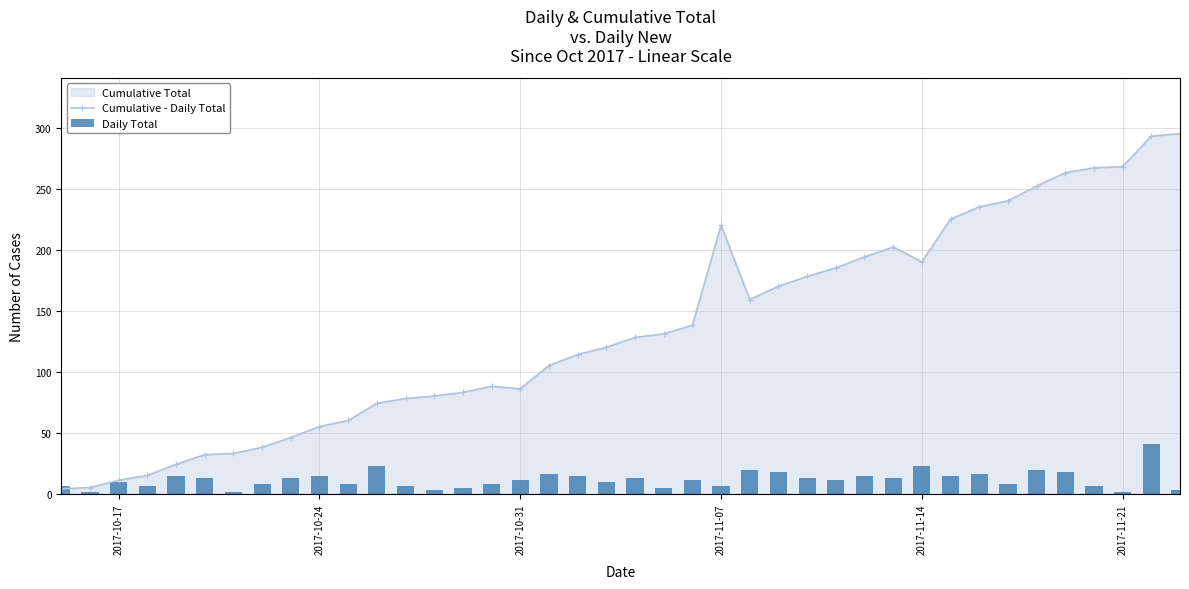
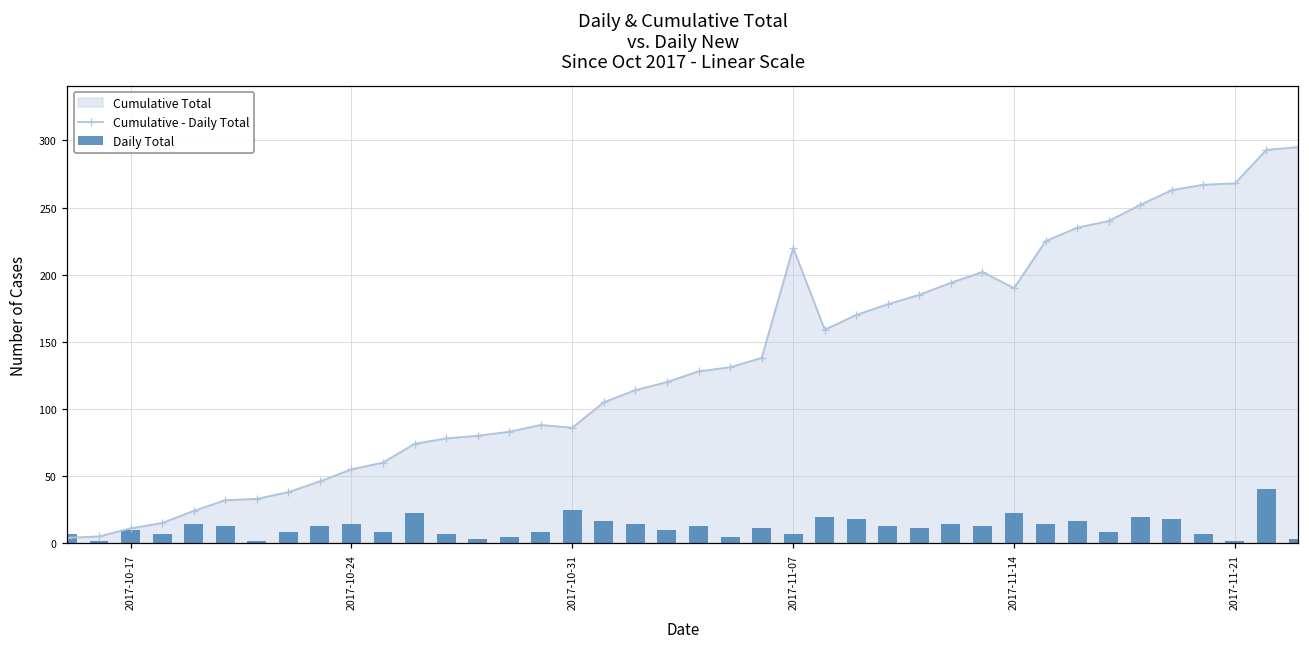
  {
    "Cumulative Total": {
      "2017-10-17": 11,
      "2017-10-24": 55,
      "2017-10-31": 86,
      "2017-11-07": 220,
      "2017-11-14": 190,
      "2017-11-21": 268
    },
    "Daily Total": {
      "2017-10-17": 10,
      "2017-10-24": 15,
-     "2017-10-31": 11,
+     "2017-10-31": 24,
      "2017-11-07": 6,
      "2017-11-14": 23
    }
  }
